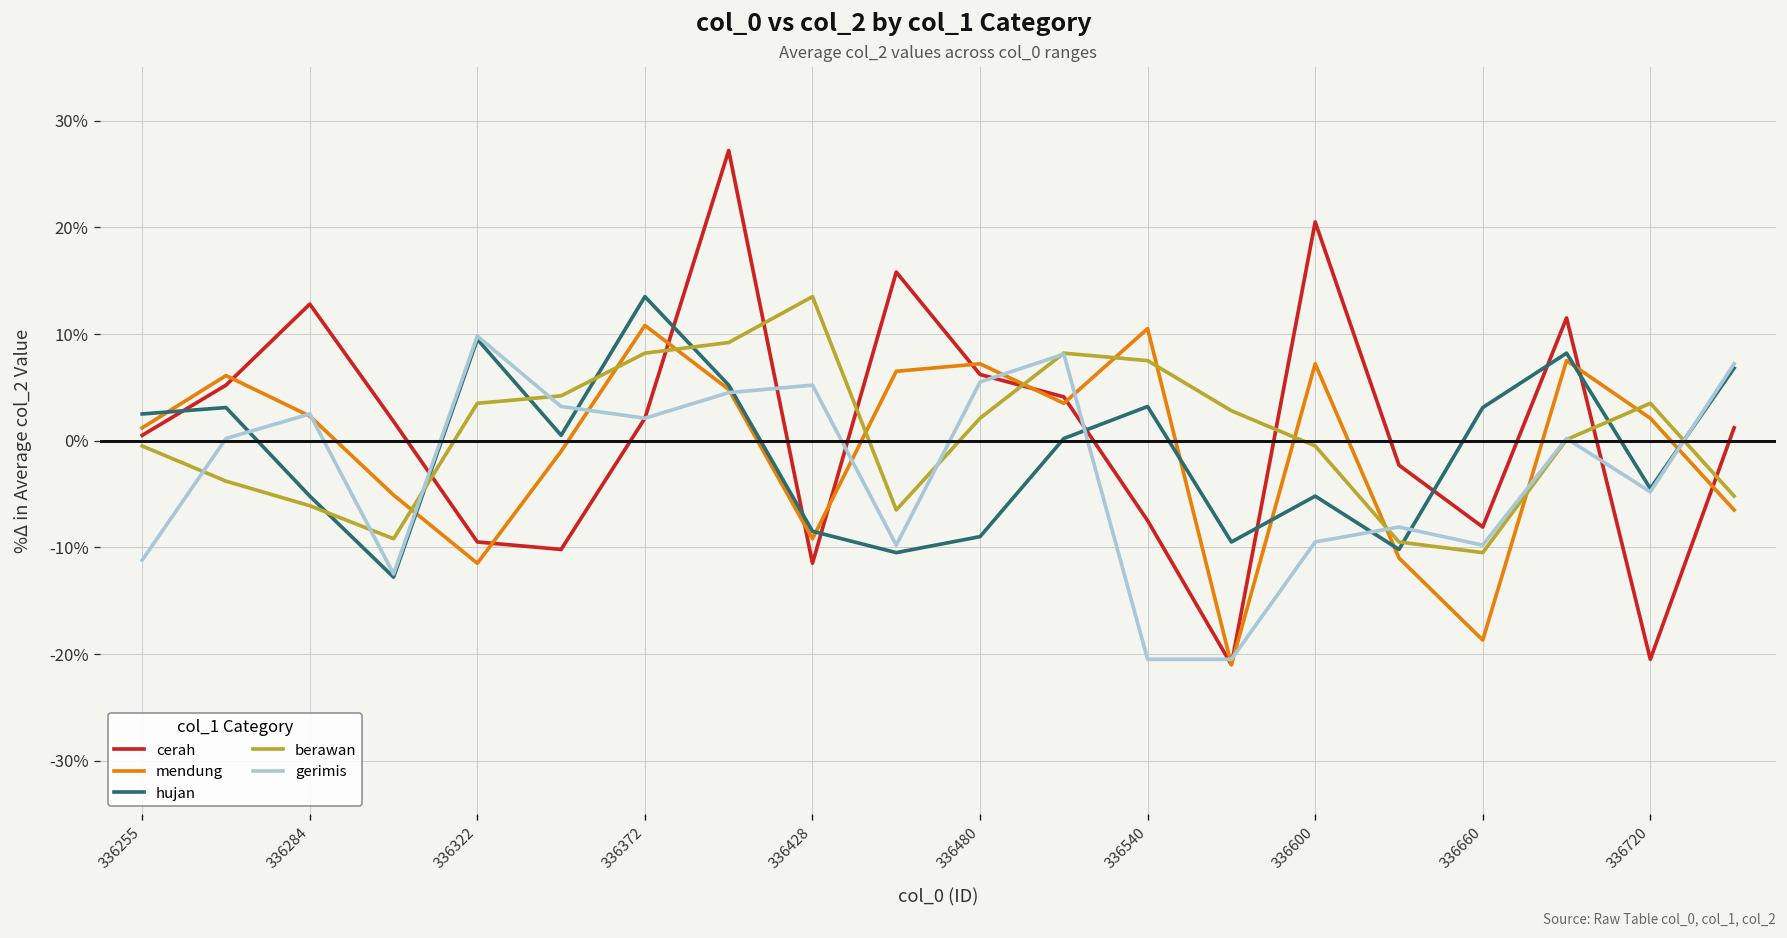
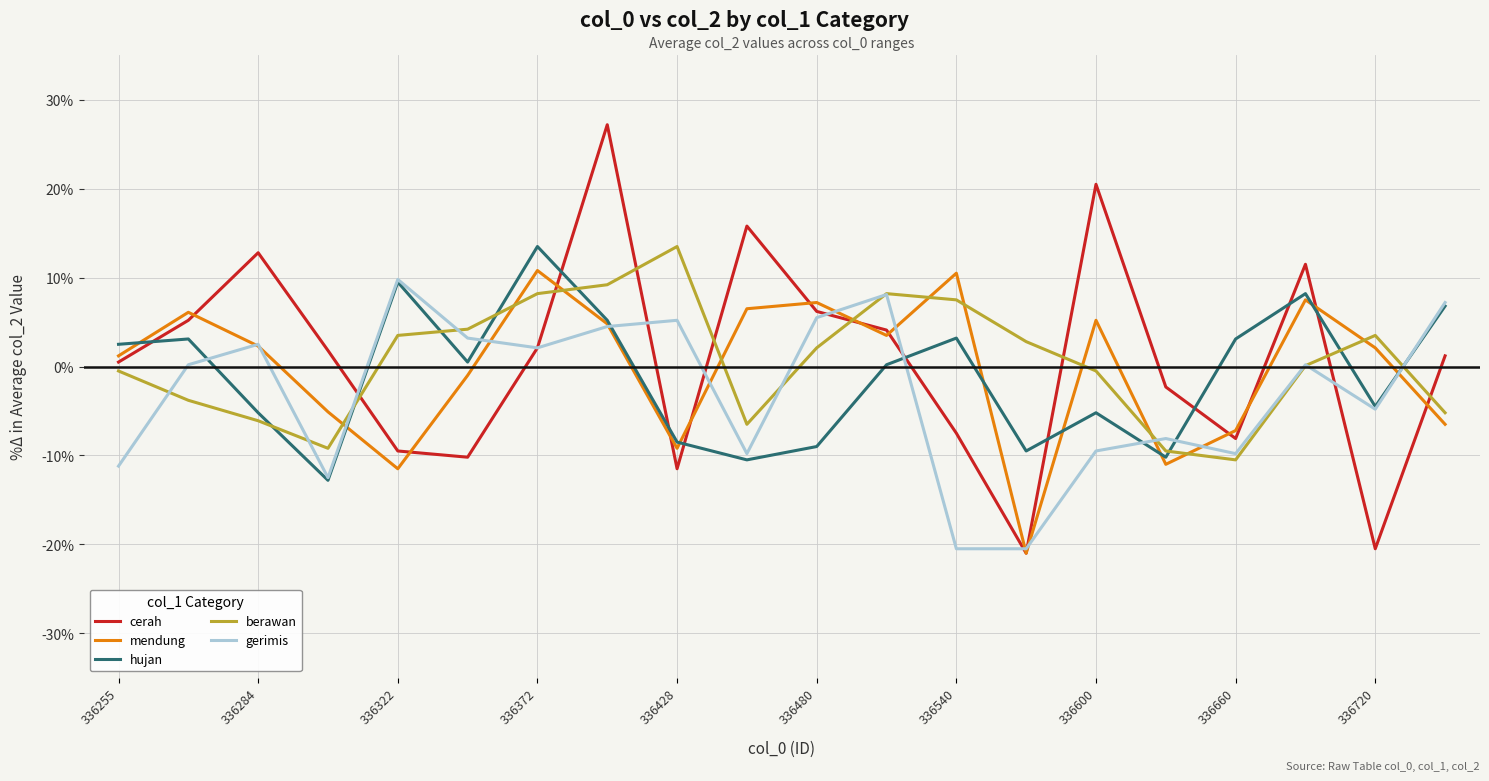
  {
    "cerah": {
      "336255": "1%",
      "336284": "13%",
      "336428": "-12%",
      "336480": "6%",
      "336540": "-8%",
      "336600": "21%",
      "336660": "-8%",
      "336720": "-21%"
    },
    "mendung": {
      "336255": "1%",
      "336372": "11%",
      "336428": "-9%",
      "336480": "7%",
      "336540": "11%",
-     "336600": "7%",
-     "336660": "-19%",
+     "336600": "5%",
+     "336660": "-7%",
      "336720": "2%"
    },
    "hujan": {
      "336255": "3%",
      "336284": "-5%",
      "336372": "14%",
      "336428": "-9%",
      "336480": "-9%",
      "336540": "3%",
      "336600": "-5%",
      "336660": "3%",
      "336720": "-5%"
    },
    "berawan": {
      "336255": "-1%",
      "336284": "-6%",
      "336372": "8%",
      "336428": "14%",
      "336480": "2%",
      "336540": "8%",
      "336600": "-1%",
      "336660": "-11%",
      "336720": "4%"
    },
    "gerimis": {
      "336255": "-11%",
      "336428": "5%",
      "336480": "6%",
      "336540": "-21%",
      "336600": "-10%",
      "336660": "-10%",
      "336720": "-5%"
    }
  }
